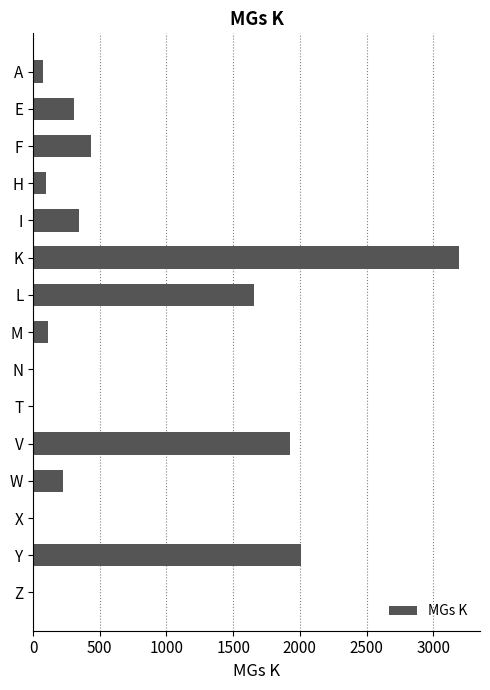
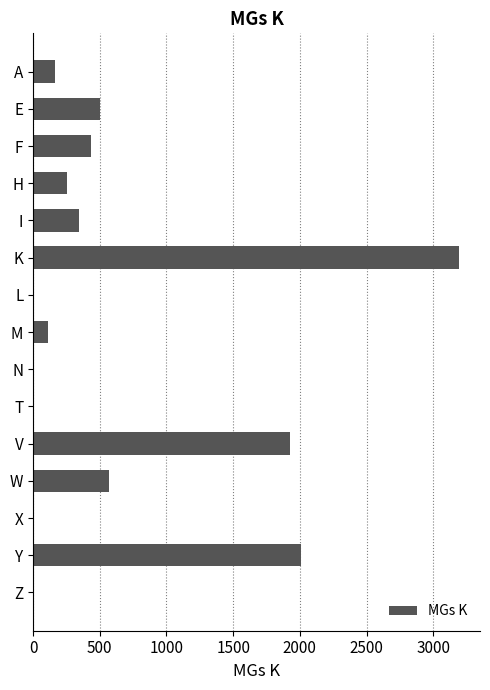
  {
-   "A": 70,
-   "E": 310,
+   "A": 170,
+   "E": 500,
    "F": 440,
-   "H": 100,
+   "H": 260,
    "I": 350,
    "K": 3190,
-   "L": 1660,
+   "L": 0,
    "M": 110,
    "N": 0,
    "T": 0,
    "V": 1920,
-   "W": 230,
+   "W": 570,
    "X": 0,
    "Y": 2010,
    "Z": 0
  }
